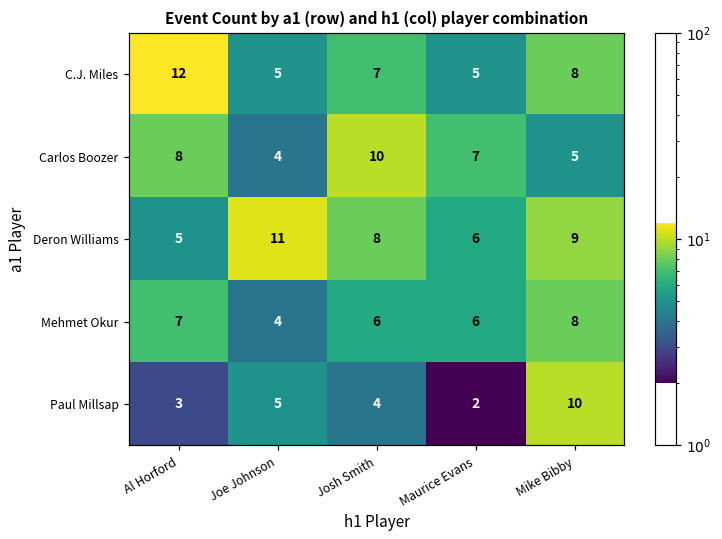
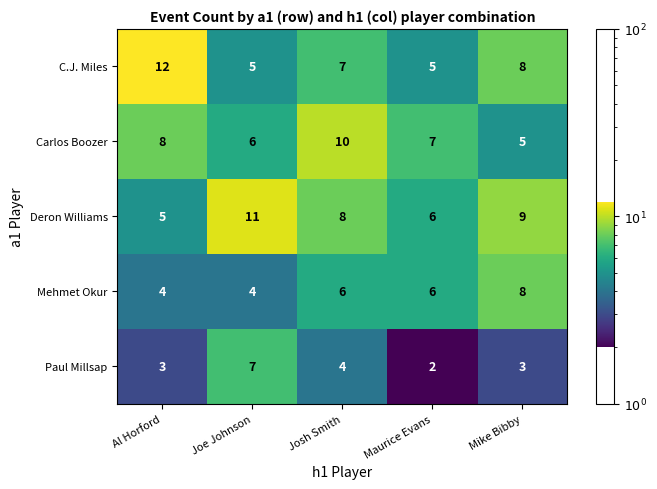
  {
    "C.J. Miles": {
      "Al Horford": 12,
      "Joe Johnson": 5,
      "Josh Smith": 7,
      "Maurice Evans": 5,
      "Mike Bibby": 8
    },
    "Carlos Boozer": {
      "Al Horford": 8,
-     "Joe Johnson": 4,
+     "Joe Johnson": 6,
      "Josh Smith": 10,
      "Maurice Evans": 7,
      "Mike Bibby": 5
    },
    "Deron Williams": {
      "Al Horford": 5,
      "Joe Johnson": 11,
      "Josh Smith": 8,
      "Maurice Evans": 6,
      "Mike Bibby": 9
    },
    "Mehmet Okur": {
-     "Al Horford": 7,
+     "Al Horford": 4,
      "Joe Johnson": 4,
      "Josh Smith": 6,
      "Maurice Evans": 6,
      "Mike Bibby": 8
    },
    "Paul Millsap": {
      "Al Horford": 3,
-     "Joe Johnson": 5,
+     "Joe Johnson": 7,
      "Josh Smith": 4,
      "Maurice Evans": 2,
-     "Mike Bibby": 10
+     "Mike Bibby": 3
    }
  }
